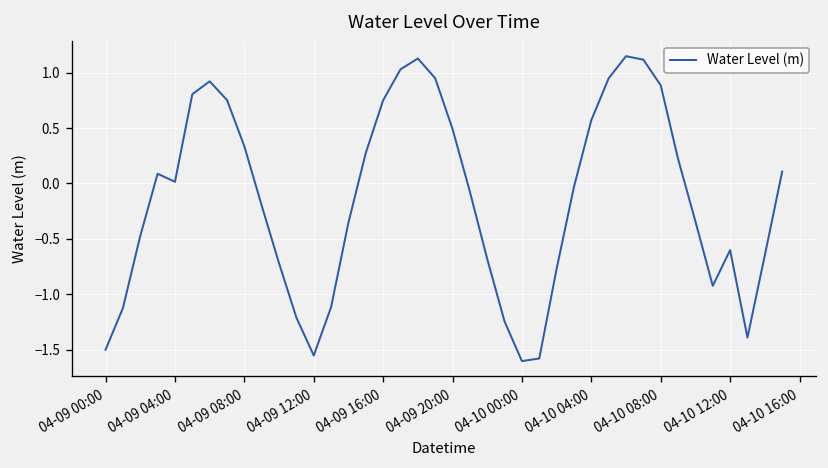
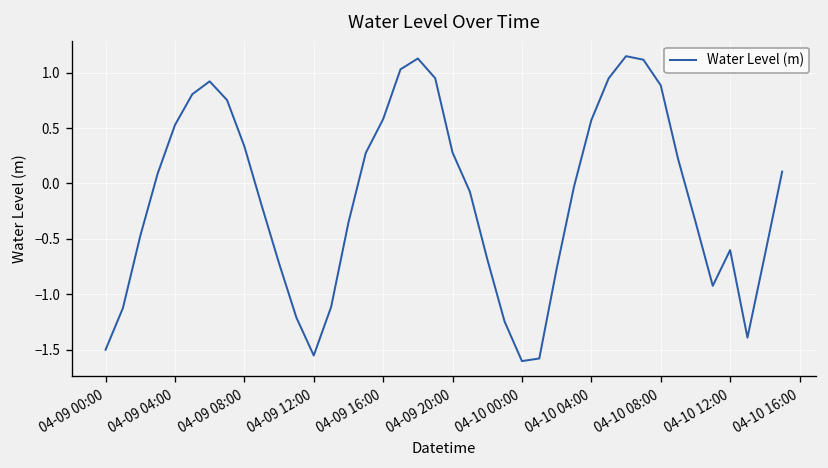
  {
    "04-09 00:00": -1.5,
-   "04-09 04:00": 0.0,
+   "04-09 04:00": 0.5,
    "04-09 08:00": 0.3,
    "04-09 12:00": -1.6,
-   "04-09 16:00": 0.8,
-   "04-09 20:00": 0.5,
+   "04-09 16:00": 0.6,
+   "04-09 20:00": 0.3,
    "04-10 00:00": -1.6,
    "04-10 04:00": 0.6,
    "04-10 08:00": 0.9,
    "04-10 12:00": -0.6
  }
